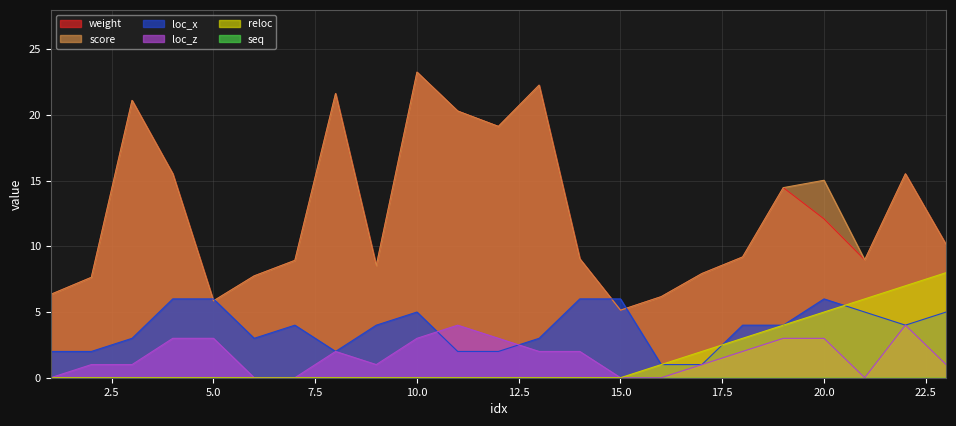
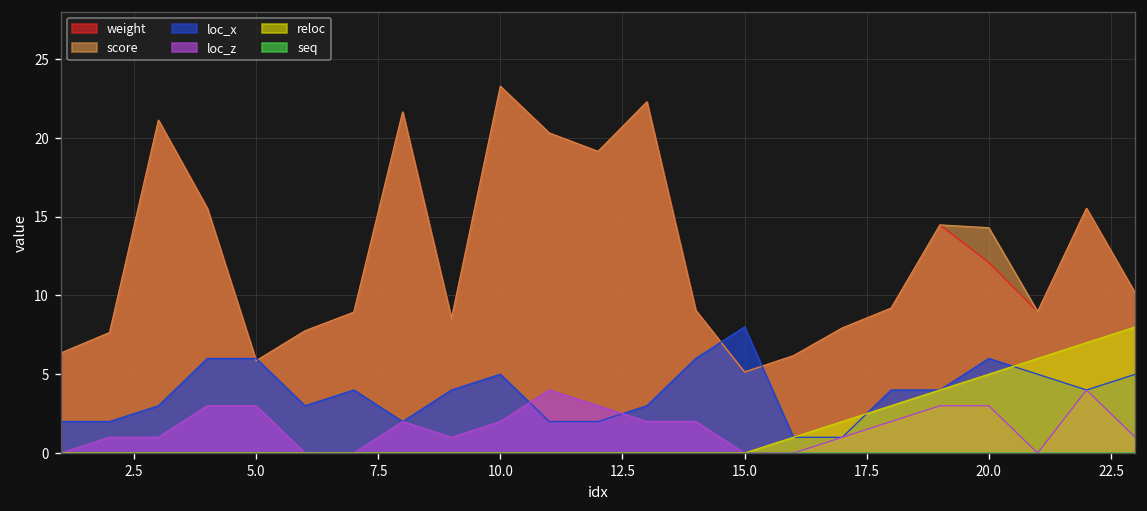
  {
    "weight": {
      "20.0": 12.1
    },
    "score": {
-     "20.0": 15.0
+     "20.0": 14.3
    },
    "loc_x": {
      "10.0": 5,
-     "15.0": 6,
+     "15.0": 8,
      "20.0": 6
    },
    "loc_z": {
      "5.0": 3,
-     "10.0": 3,
+     "10.0": 2,
      "20.0": 3
    },
    "reloc": {
      "20.0": 5.0
    },
    "seq": {
      "20.0": 0.0
    }
  }
